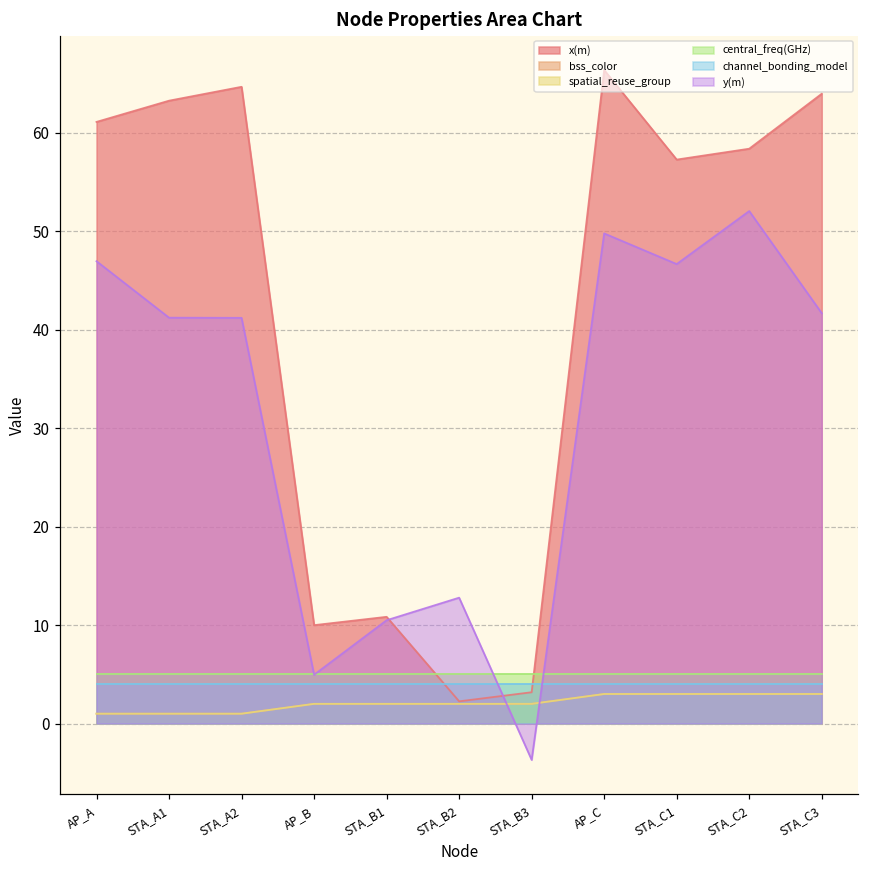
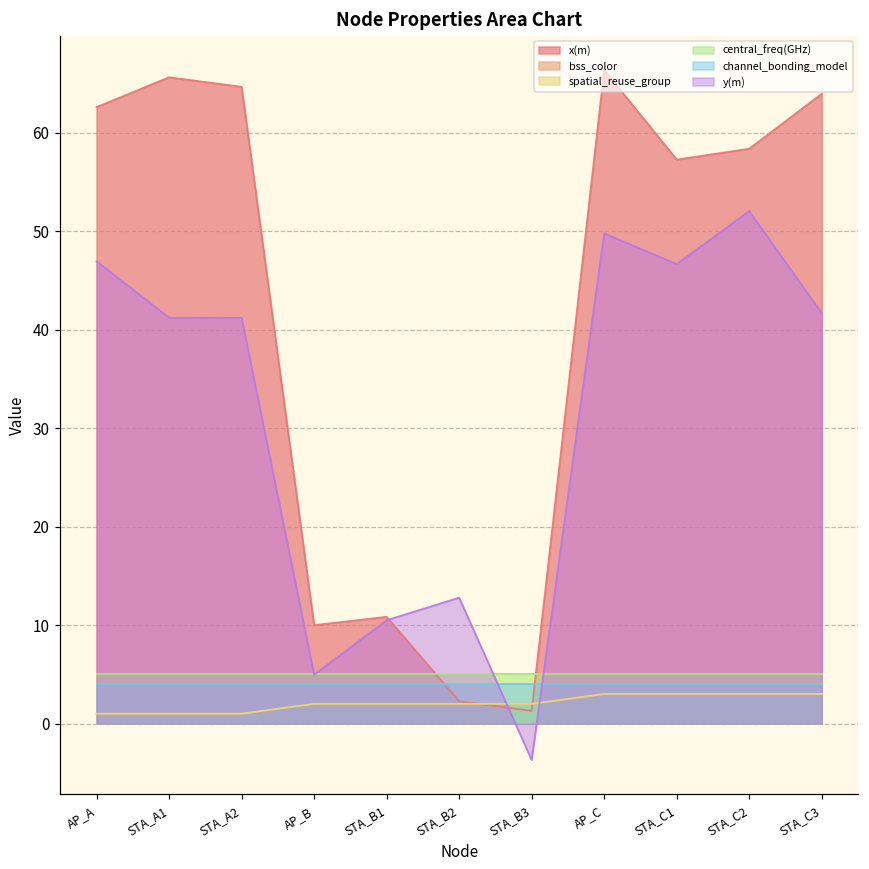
  {
    "x(m)": {
-     "AP_A": 61,
-     "STA_A1": 63,
+     "AP_A": 63,
+     "STA_A1": 66,
      "STA_A2": 65,
      "AP_B": 10,
      "STA_B1": 11,
-     "STA_B3": 3,
+     "STA_B3": 1,
      "STA_C1": 57,
      "STA_C2": 58
    },
    "channel_bonding_model": {
      "AP_A": 4,
      "STA_A1": 4,
      "STA_A2": 4,
      "AP_B": 4,
      "STA_B1": 4,
      "STA_B2": 4,
      "STA_B3": 4,
      "AP_C": 4,
      "STA_C1": 4,
      "STA_C2": 4,
      "STA_C3": 4
    }
  }
